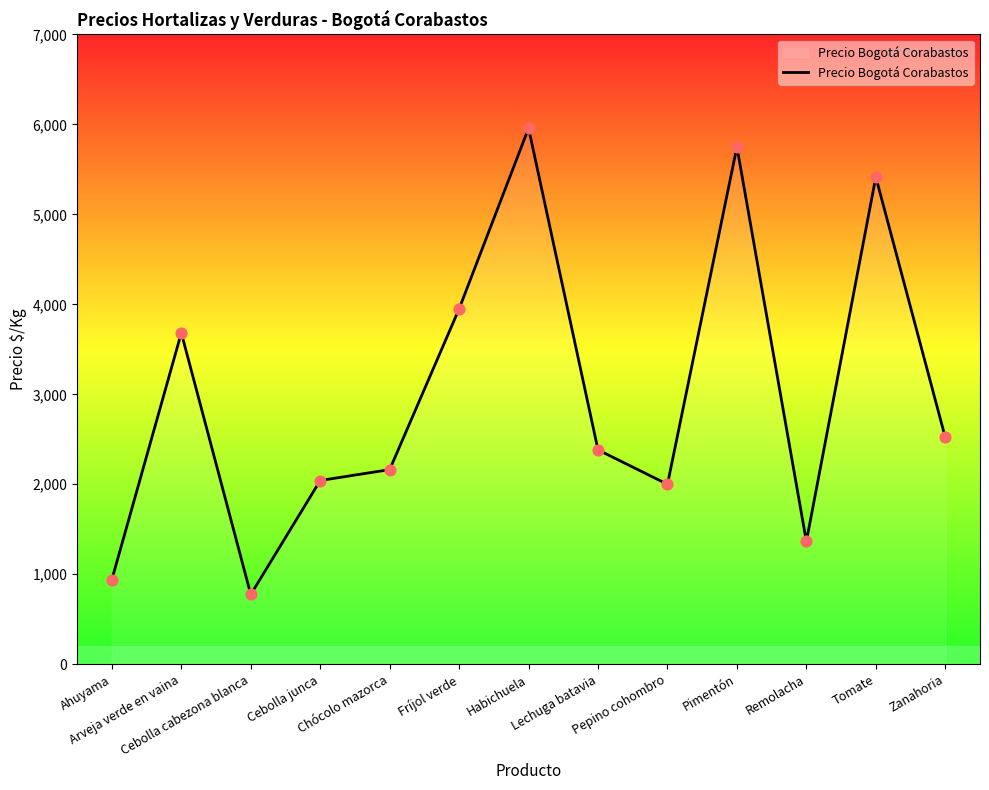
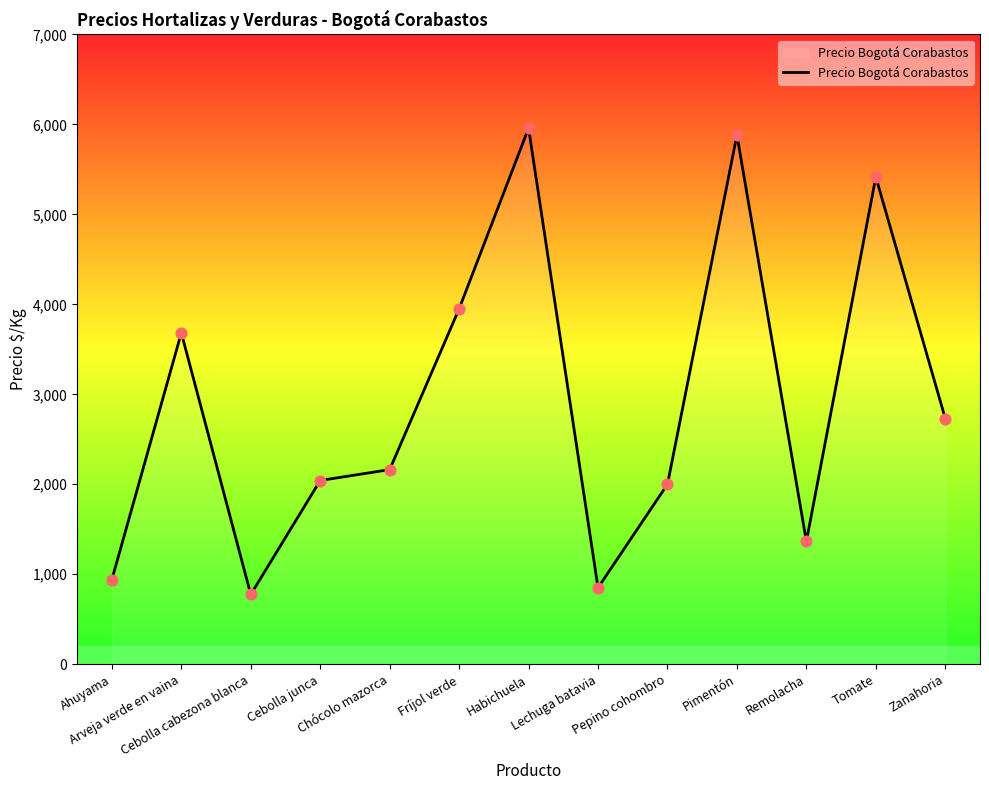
  {
    "Ahuyama": "900",
    "Arveja verde en vaina": "3,700",
    "Cebolla cabezona blanca": "800",
    "Cebolla junca": "2,000",
    "Chócolo mazorca": "2,200",
    "Fríjol verde": "4,000",
    "Habichuela": "6,000",
-   "Lechuga batavia": "2,400",
+   "Lechuga batavia": "900",
    "Pepino cohombro": "2,000",
-   "Pimentón": "5,800",
+   "Pimentón": "5,900",
    "Remolacha": "1,400",
    "Tomate": "5,400",
-   "Zanahoria": "2,500"
+   "Zanahoria": "2,700"
  }
